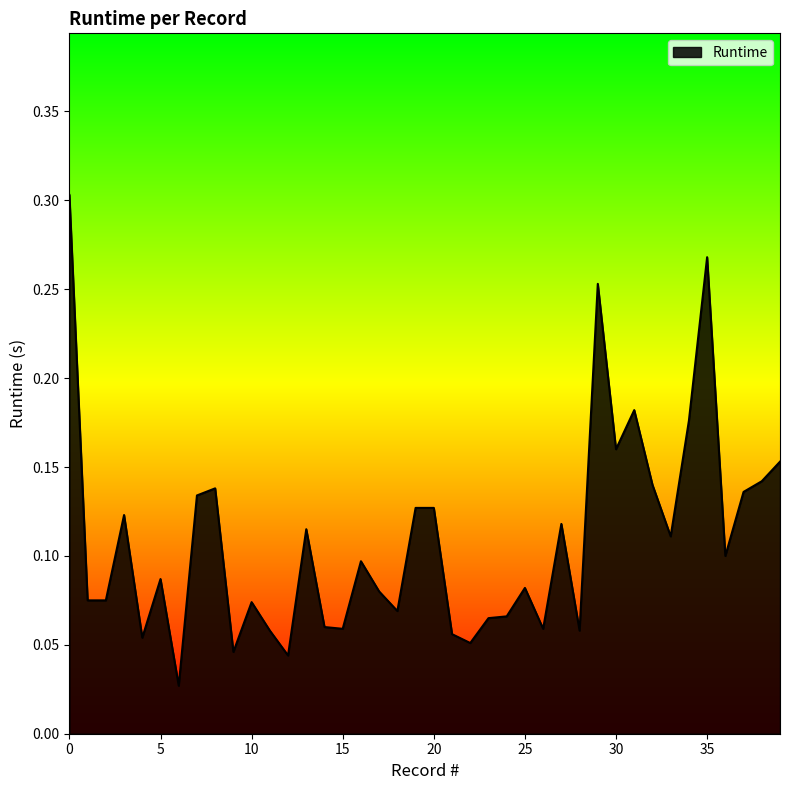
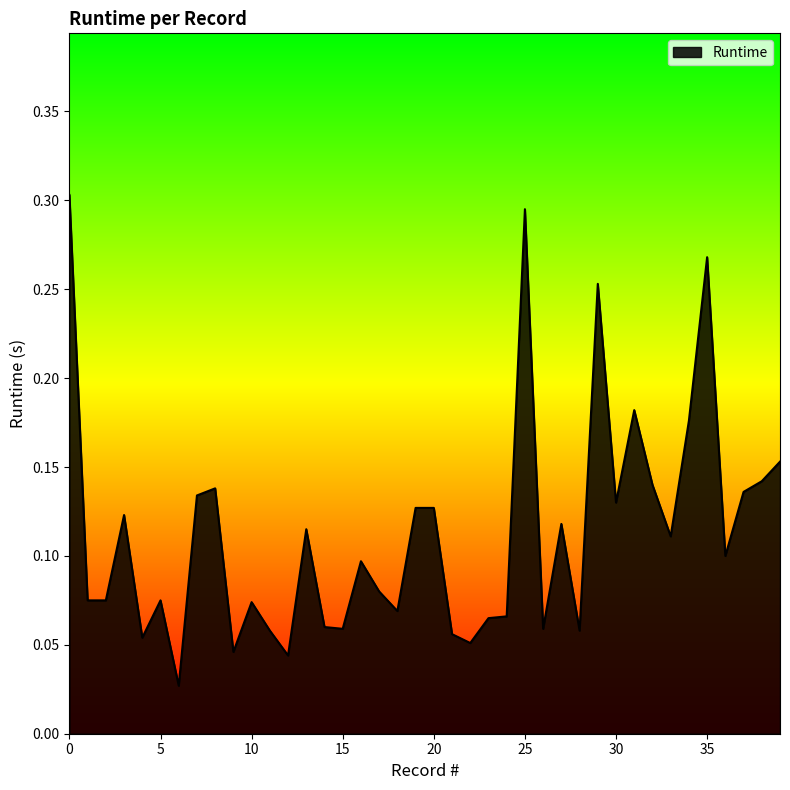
  {
    "0": 0.303,
-   "5": 0.087,
+   "5": 0.075,
    "10": 0.074,
    "15": 0.059,
    "20": 0.127,
-   "25": 0.082,
-   "30": 0.16,
+   "25": 0.295,
+   "30": 0.13,
    "35": 0.268
  }
